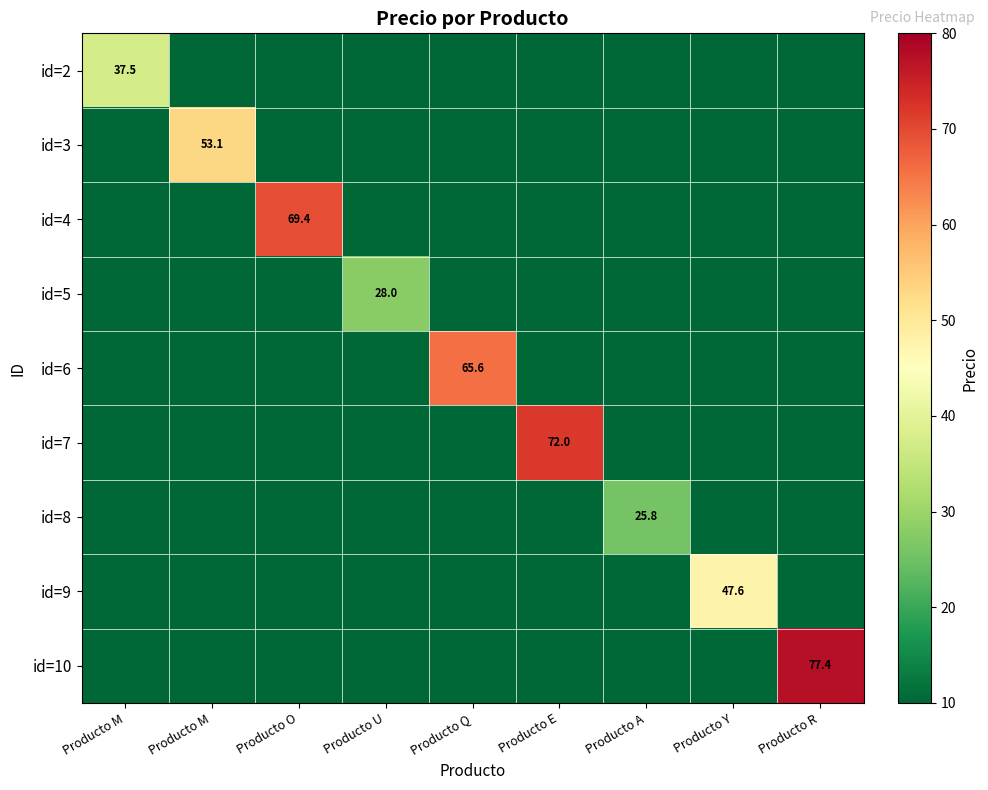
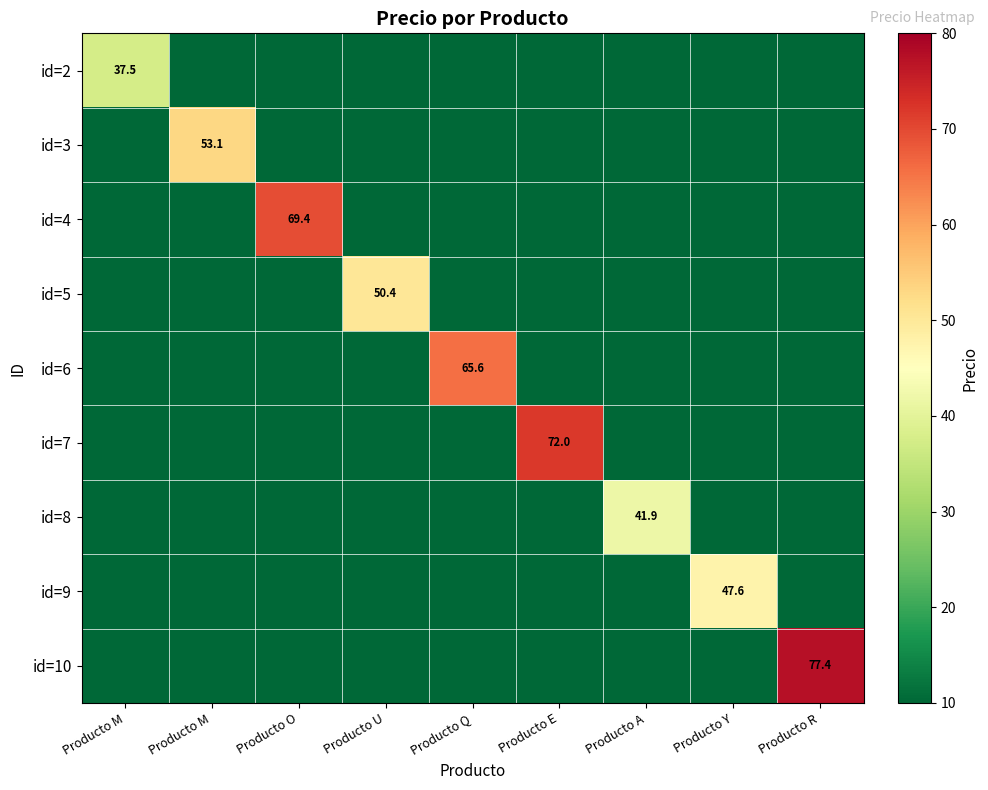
  {
    "id=4": {
      "Producto O": 69.4
    },
    "id=5": {
-     "Producto U": 28.0
+     "Producto U": 50.4
    },
    "id=6": {
      "Producto Q": 65.6
    },
    "id=7": {
      "Producto E": 72.0
    },
    "id=8": {
-     "Producto A": 25.8
+     "Producto A": 41.9
    },
    "id=9": {
      "Producto Y": 47.6
    },
    "id=10": {
      "Producto R": 77.4
    }
  }
